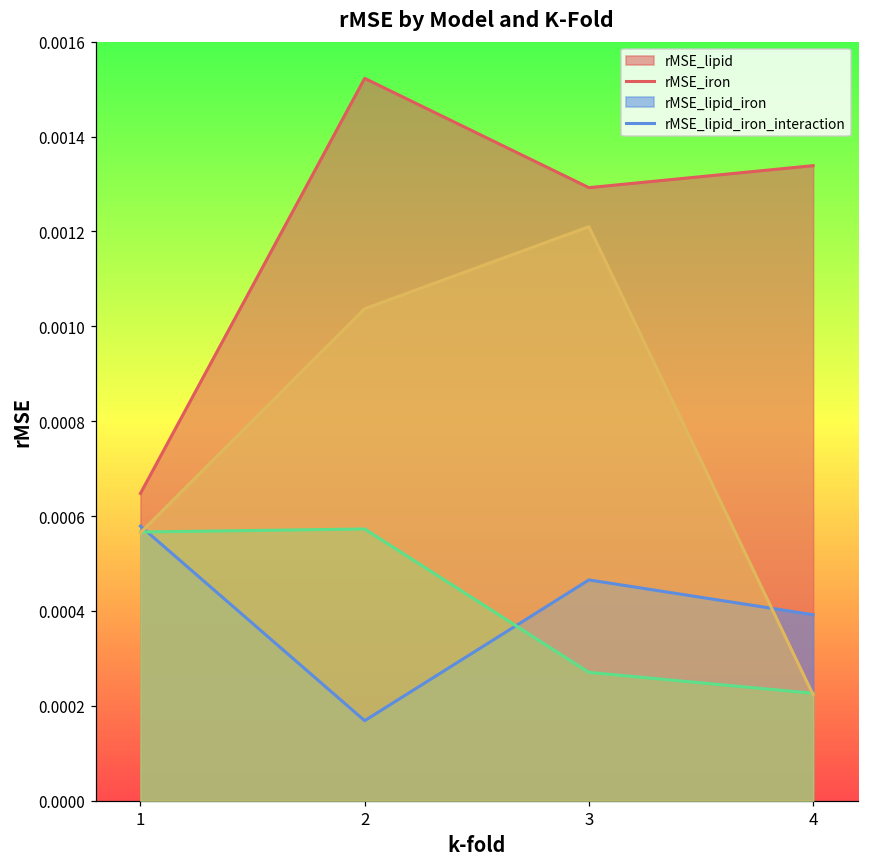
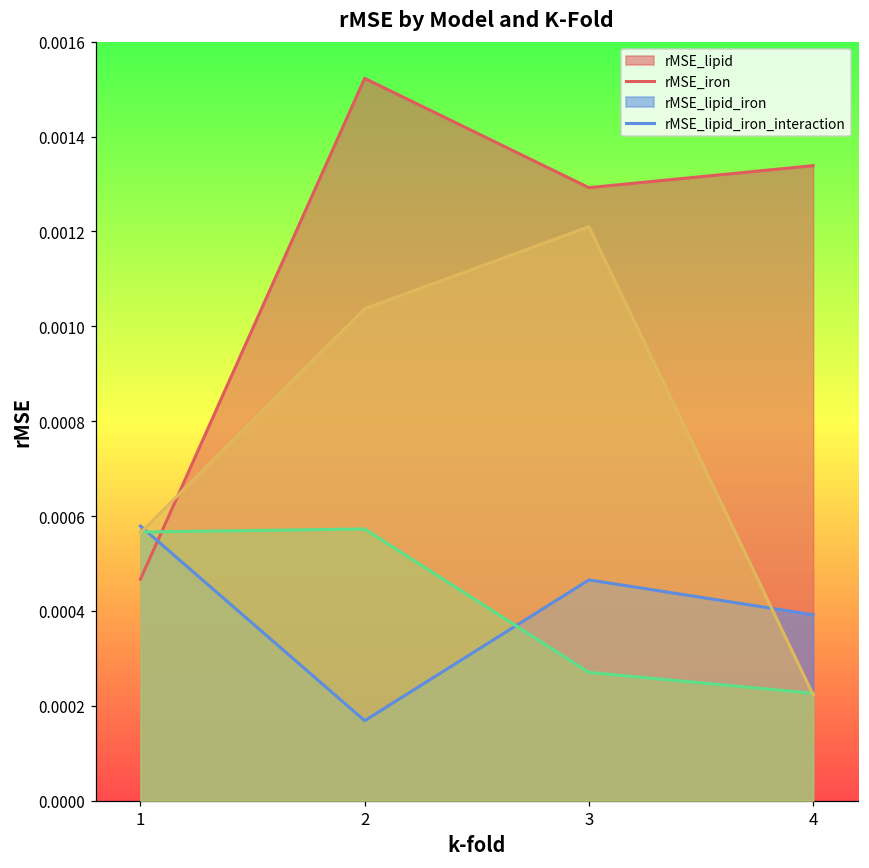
  {
    "rMSE_lipid": {
-     "1": 0.00065,
+     "1": 0.00047,
      "2": 0.00152,
      "3": 0.00129,
      "4": 0.00134
    }
  }
